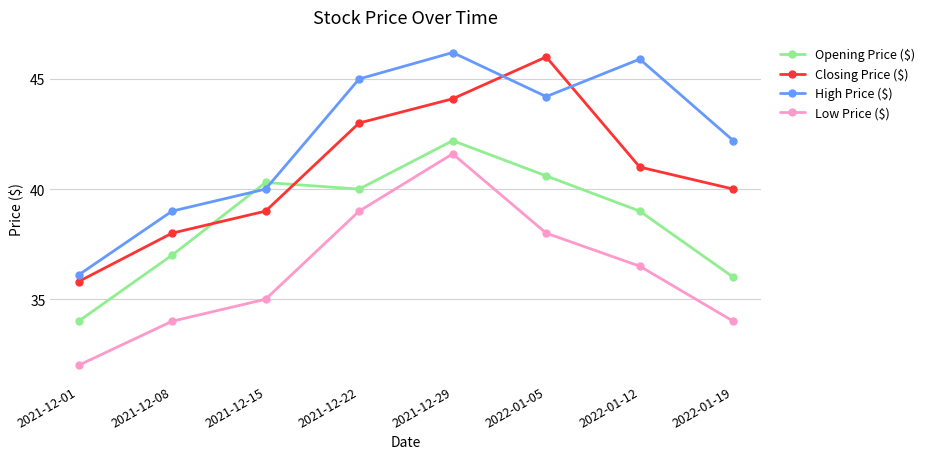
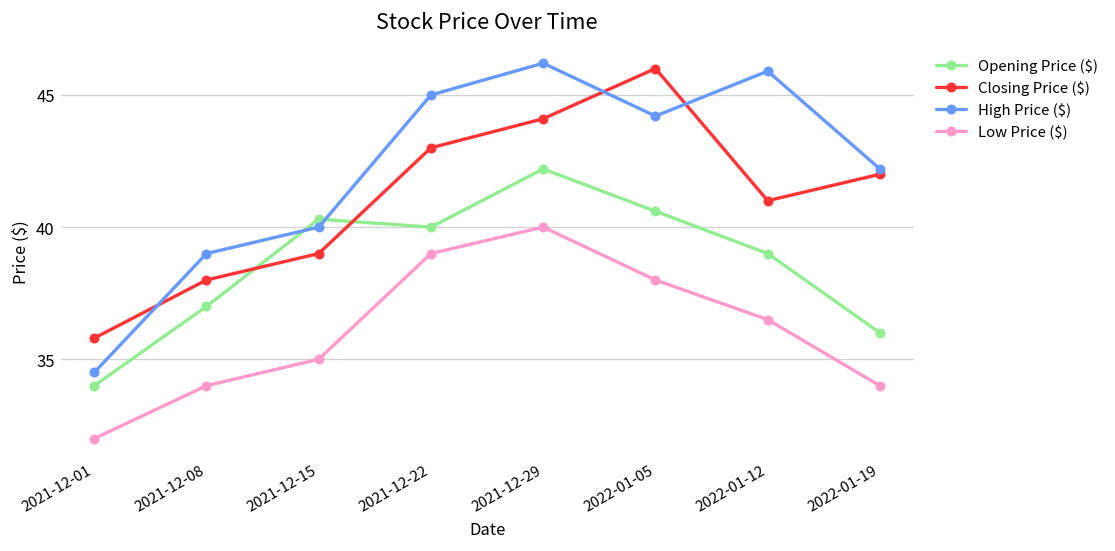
  {
    "Opening Price ($)": {
      "2021-12-01": 34.0,
      "2021-12-08": 37.0,
      "2021-12-15": 40.3,
      "2021-12-22": 40.0,
      "2021-12-29": 42.2,
      "2022-01-05": 40.6,
      "2022-01-12": 39.0,
      "2022-01-19": 36.0
    },
    "Closing Price ($)": {
      "2021-12-01": 35.8,
      "2021-12-08": 38,
      "2021-12-15": 39,
      "2021-12-22": 43,
      "2021-12-29": 44,
      "2022-01-05": 46,
      "2022-01-12": 41,
-     "2022-01-19": 40
+     "2022-01-19": 42
    },
    "High Price ($)": {
-     "2021-12-01": 36.1,
+     "2021-12-01": 34.5,
      "2021-12-08": 39.0,
      "2021-12-15": 40.0,
      "2021-12-22": 45.0,
      "2021-12-29": 46.2,
      "2022-01-05": 44.2,
      "2022-01-12": 45.9,
      "2022-01-19": 42.2
    },
    "Low Price ($)": {
      "2021-12-01": 32.0,
      "2021-12-08": 34.0,
      "2021-12-15": 35.0,
      "2021-12-22": 39.0,
-     "2021-12-29": 41.6,
+     "2021-12-29": 40.0,
      "2022-01-05": 38.0,
      "2022-01-12": 36.5,
      "2022-01-19": 34.0
    }
  }
